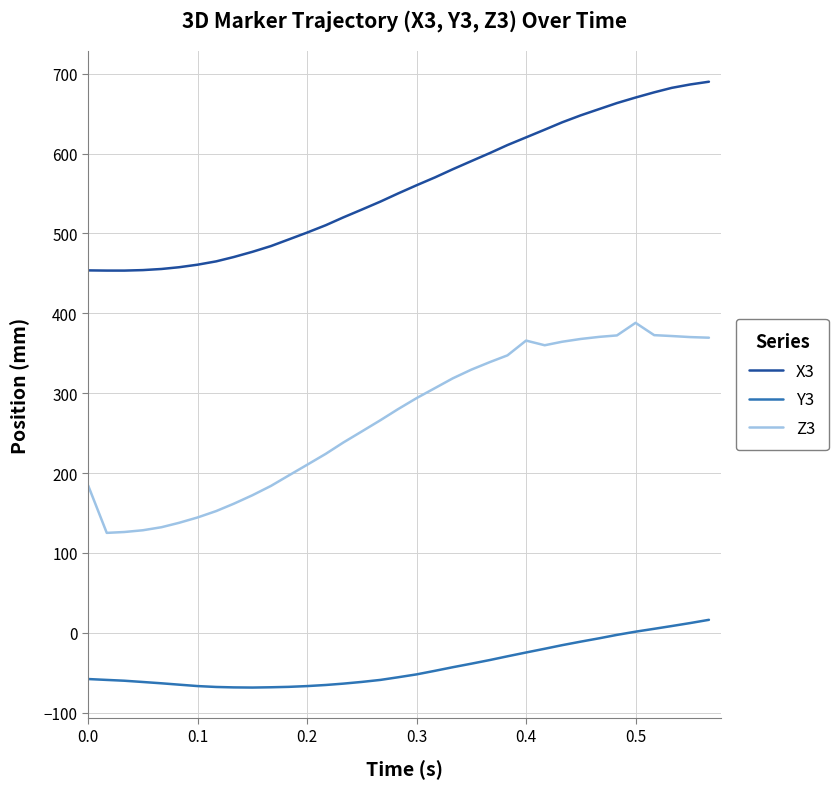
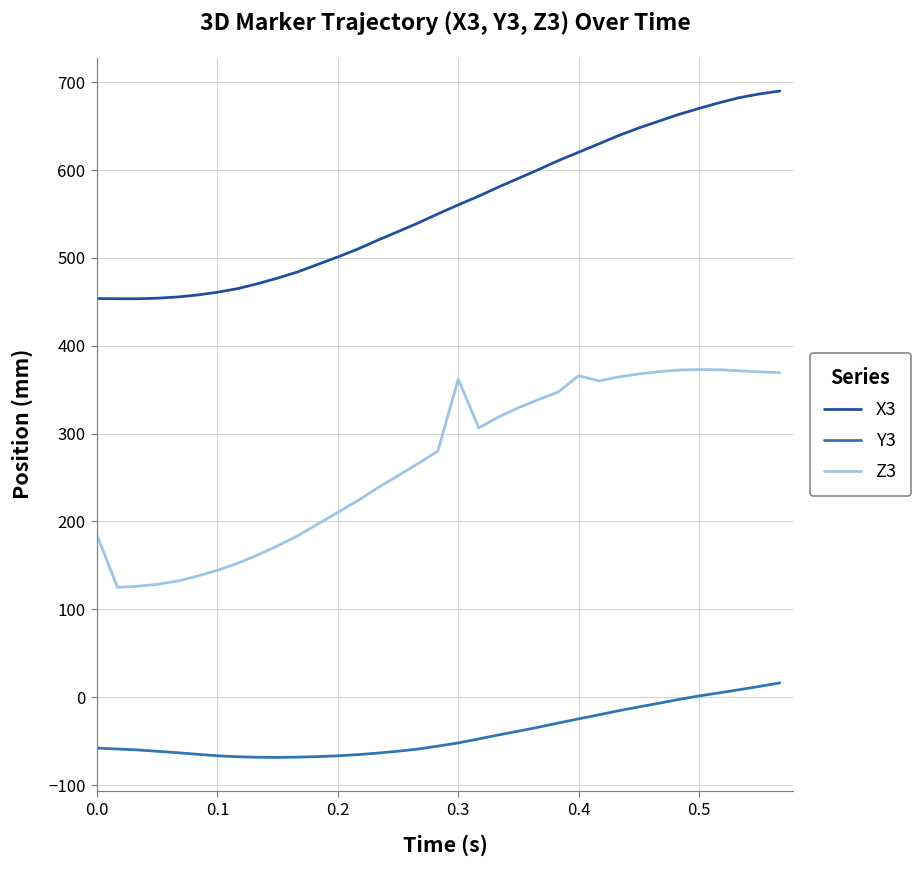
  {
    "Z3": {
      "0.0": 180,
      "0.1": 140,
      "0.2": 210,
-     "0.3": 290,
+     "0.3": 360,
      "0.4": 370,
-     "0.5": 390
+     "0.5": 370
    }
  }
